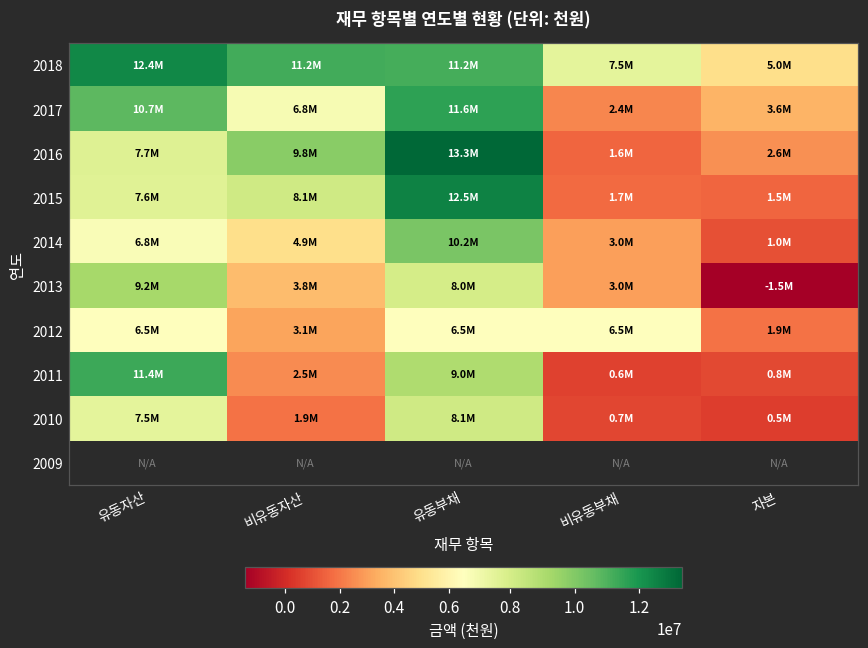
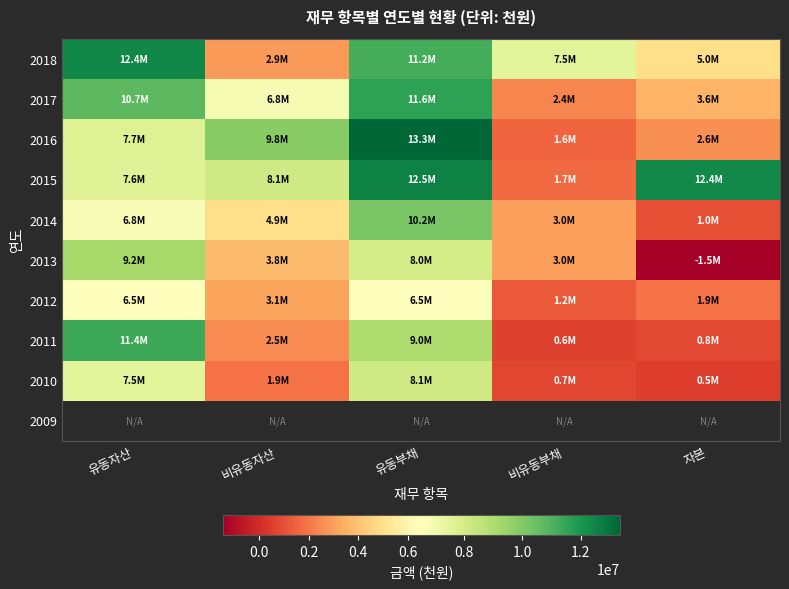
  {
    "2018": {
      "유동자산": "12.4M",
-     "비유동자산": "11.2M",
+     "비유동자산": "2.9M",
      "유동부채": "11.2M",
      "비유동부채": "7.5M",
      "자본": "5.0M"
    },
    "2017": {
      "유동자산": "10.7M",
      "비유동자산": "6.8M",
      "유동부채": "11.6M",
      "비유동부채": "2.4M",
      "자본": "3.6M"
    },
    "2016": {
      "유동자산": "7.7M",
      "비유동자산": "9.8M",
      "유동부채": "13.3M",
      "비유동부채": "1.6M",
      "자본": "2.6M"
    },
    "2015": {
      "유동자산": "7.6M",
      "비유동자산": "8.1M",
      "유동부채": "12.5M",
      "비유동부채": "1.7M",
-     "자본": "1.5M"
+     "자본": "12.4M"
    },
    "2014": {
      "유동자산": "6.8M",
      "비유동자산": "4.9M",
      "유동부채": "10.2M",
      "비유동부채": "3.0M",
      "자본": "1.0M"
    },
    "2013": {
      "유동자산": "9.2M",
      "비유동자산": "3.8M",
      "유동부채": "8.0M",
      "비유동부채": "3.0M",
      "자본": "-1.5M"
    },
    "2012": {
      "유동자산": "6.5M",
      "비유동자산": "3.1M",
      "유동부채": "6.5M",
-     "비유동부채": "6.5M",
+     "비유동부채": "1.2M",
      "자본": "1.9M"
    },
    "2011": {
      "유동자산": "11.4M",
      "비유동자산": "2.5M",
      "유동부채": "9.0M",
      "비유동부채": "0.6M",
      "자본": "0.8M"
    },
    "2010": {
      "유동자산": "7.5M",
      "비유동자산": "1.9M",
      "유동부채": "8.1M",
      "비유동부채": "0.7M",
      "자본": "0.5M"
    }
  }
